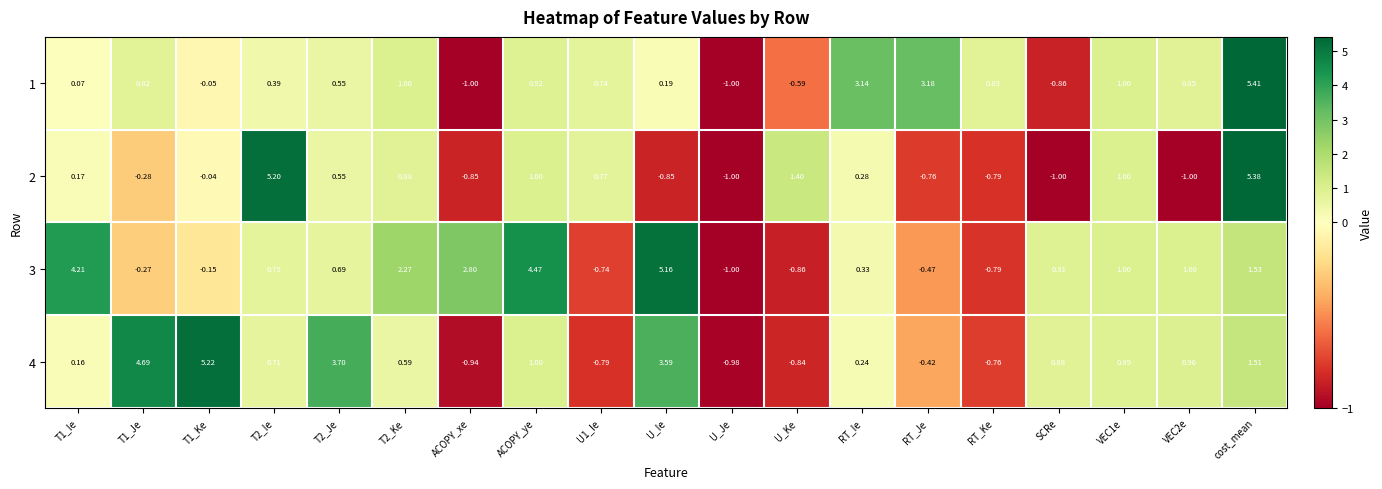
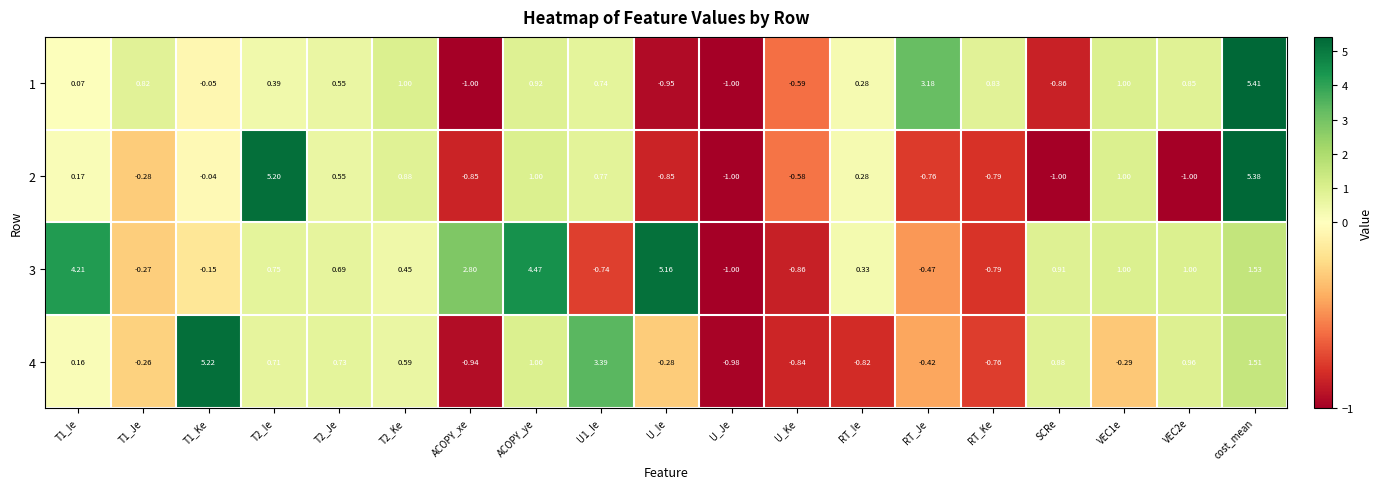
  {
    "1": {
      "T1_Ie": 0.07,
      "T1_Je": 0.82,
      "T1_Ke": -0.05,
      "T2_Ie": 0.39,
      "T2_Je": 0.55,
      "T2_Ke": 1.00,
      "ACOPY_xe": -1.00,
      "ACOPY_ye": 0.92,
      "U1_Ie": 0.74,
-     "U_Ie": 0.19,
+     "U_Ie": -0.95,
      "U_Je": -1.00,
      "U_Ke": -0.59,
-     "RT_Ie": 3.14,
+     "RT_Ie": 0.28,
      "RT_Je": 3.18,
      "RT_Ke": 0.83,
      "SCRe": -0.86,
      "VEC1e": 1.00,
      "VEC2e": 0.85,
      "cost_mean": 5.41
    },
    "2": {
      "T1_Ie": 0.17,
      "T1_Je": -0.28,
      "T1_Ke": -0.04,
      "T2_Ie": 5.20,
      "T2_Je": 0.55,
      "T2_Ke": 0.88,
      "ACOPY_xe": -0.85,
      "ACOPY_ye": 1.00,
      "U1_Ie": 0.77,
      "U_Ie": -0.85,
      "U_Je": -1.00,
-     "U_Ke": 1.40,
+     "U_Ke": -0.58,
      "RT_Ie": 0.28,
      "RT_Je": -0.76,
      "RT_Ke": -0.79,
      "SCRe": -1.00,
      "VEC1e": 1.00,
      "VEC2e": -1.00,
      "cost_mean": 5.38
    },
    "3": {
      "T1_Ie": 4.21,
      "T1_Je": -0.27,
      "T1_Ke": -0.15,
      "T2_Ie": 0.75,
      "T2_Je": 0.69,
-     "T2_Ke": 2.27,
+     "T2_Ke": 0.45,
      "ACOPY_xe": 2.80,
      "ACOPY_ye": 4.47,
      "U1_Ie": -0.74,
      "U_Ie": 5.16,
      "U_Je": -1.00,
      "U_Ke": -0.86,
      "RT_Ie": 0.33,
      "RT_Je": -0.47,
      "RT_Ke": -0.79,
      "SCRe": 0.91,
      "VEC1e": 1.00,
      "VEC2e": 1.00,
      "cost_mean": 1.53
    },
    "4": {
      "T1_Ie": 0.16,
-     "T1_Je": 4.69,
+     "T1_Je": -0.26,
      "T1_Ke": 5.22,
      "T2_Ie": 0.71,
-     "T2_Je": 3.70,
+     "T2_Je": 0.73,
      "T2_Ke": 0.59,
      "ACOPY_xe": -0.94,
      "ACOPY_ye": 1.00,
-     "U1_Ie": -0.79,
-     "U_Ie": 3.59,
+     "U1_Ie": 3.39,
+     "U_Ie": -0.28,
      "U_Je": -0.98,
      "U_Ke": -0.84,
-     "RT_Ie": 0.24,
+     "RT_Ie": -0.82,
      "RT_Je": -0.42,
      "RT_Ke": -0.76,
      "SCRe": 0.88,
-     "VEC1e": 0.89,
+     "VEC1e": -0.29,
      "VEC2e": 0.96,
      "cost_mean": 1.51
    }
  }
